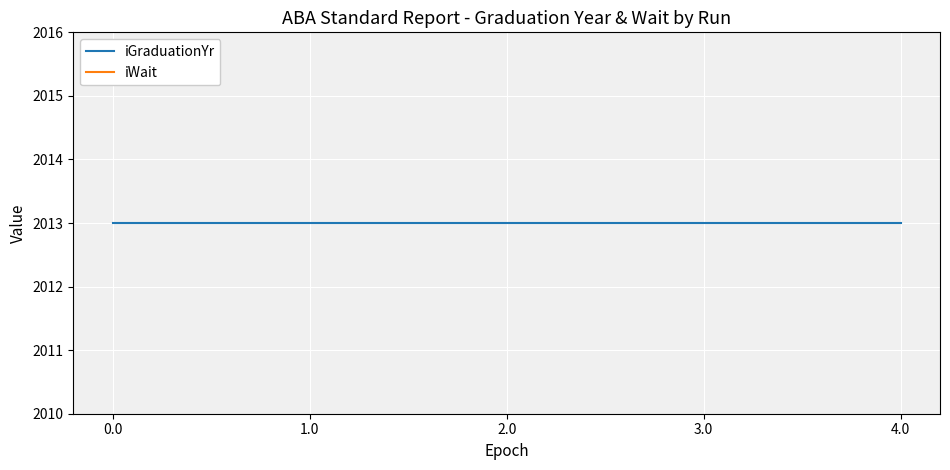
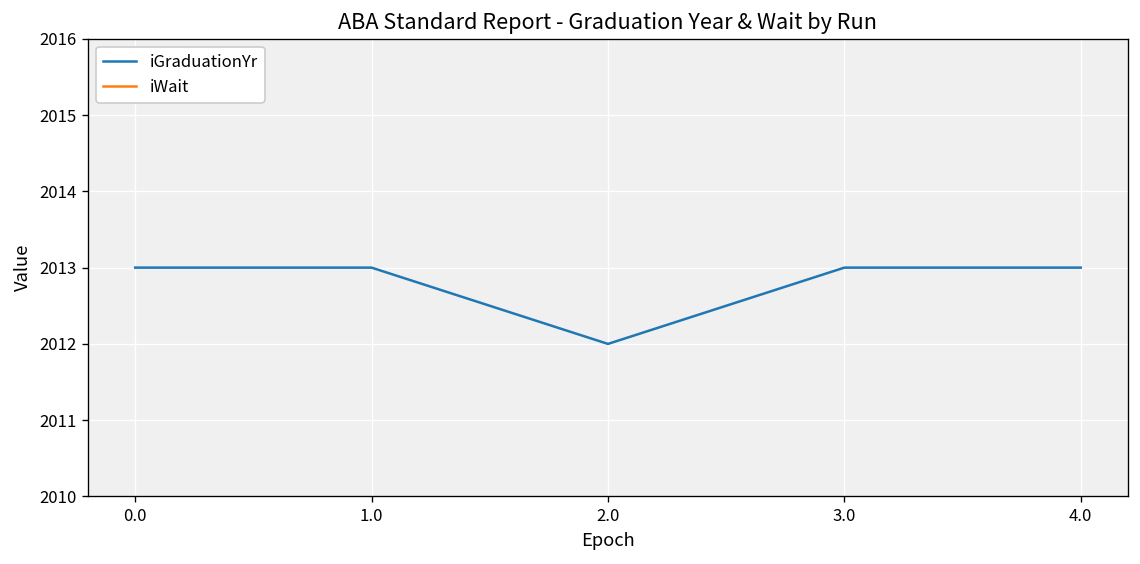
  {
    "iGraduationYr": {
      "0.0": 2013,
      "1.0": 2013,
-     "2.0": 2013,
+     "2.0": 2012,
      "3.0": 2013,
      "4.0": 2013
    }
  }
